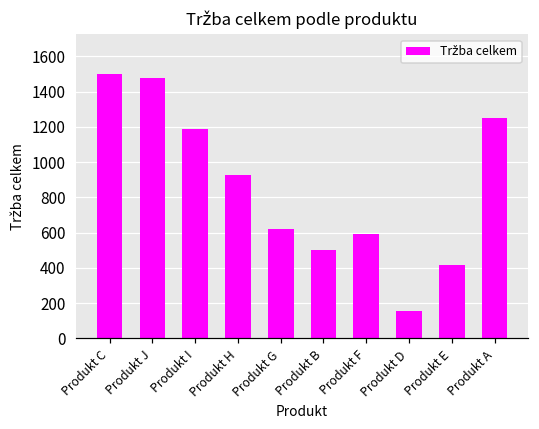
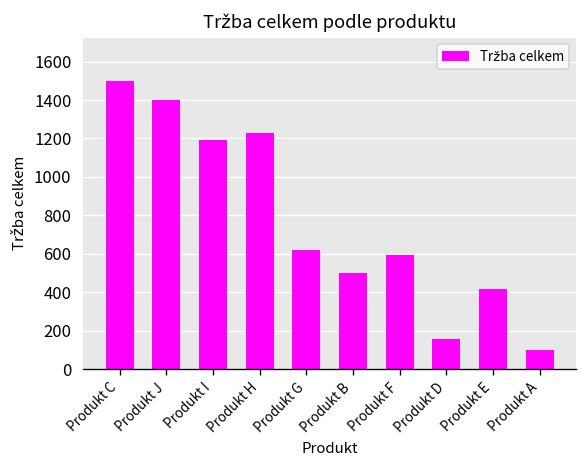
  {
    "Produkt C": 1500,
-   "Produkt J": 1480,
+   "Produkt J": 1400,
    "Produkt I": 1190,
-   "Produkt H": 930,
+   "Produkt H": 1230,
    "Produkt G": 620,
    "Produkt B": 500,
    "Produkt F": 590,
    "Produkt D": 160,
    "Produkt E": 420,
-   "Produkt A": 1250
+   "Produkt A": 100
  }
